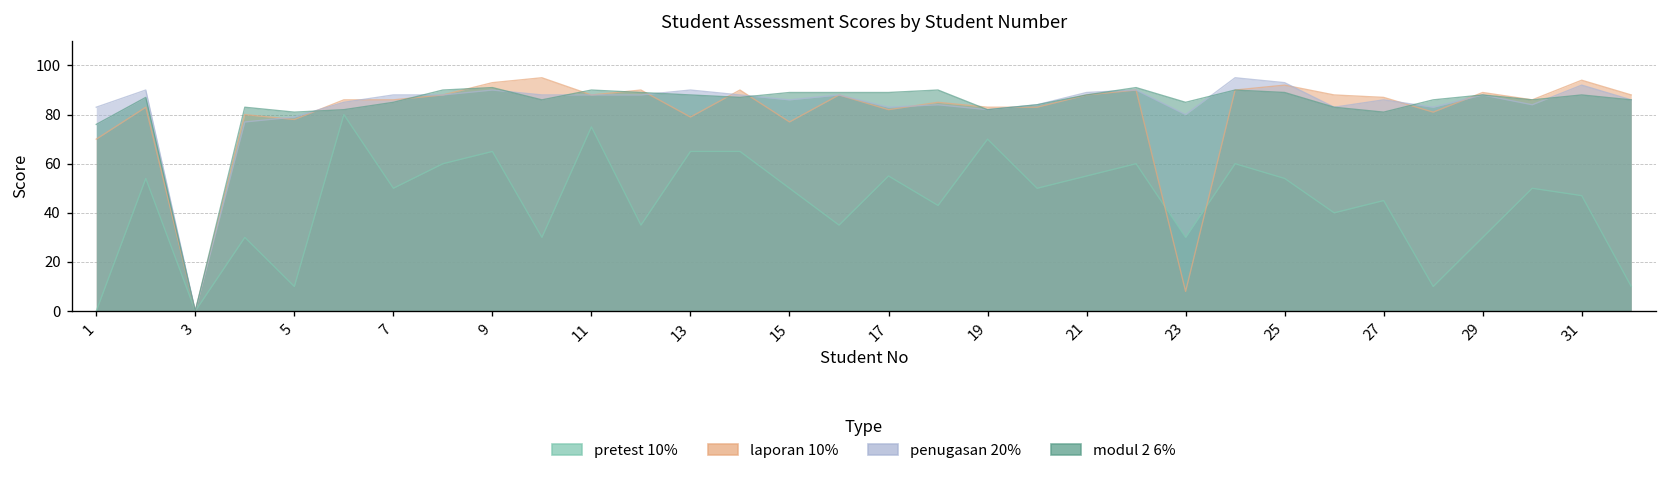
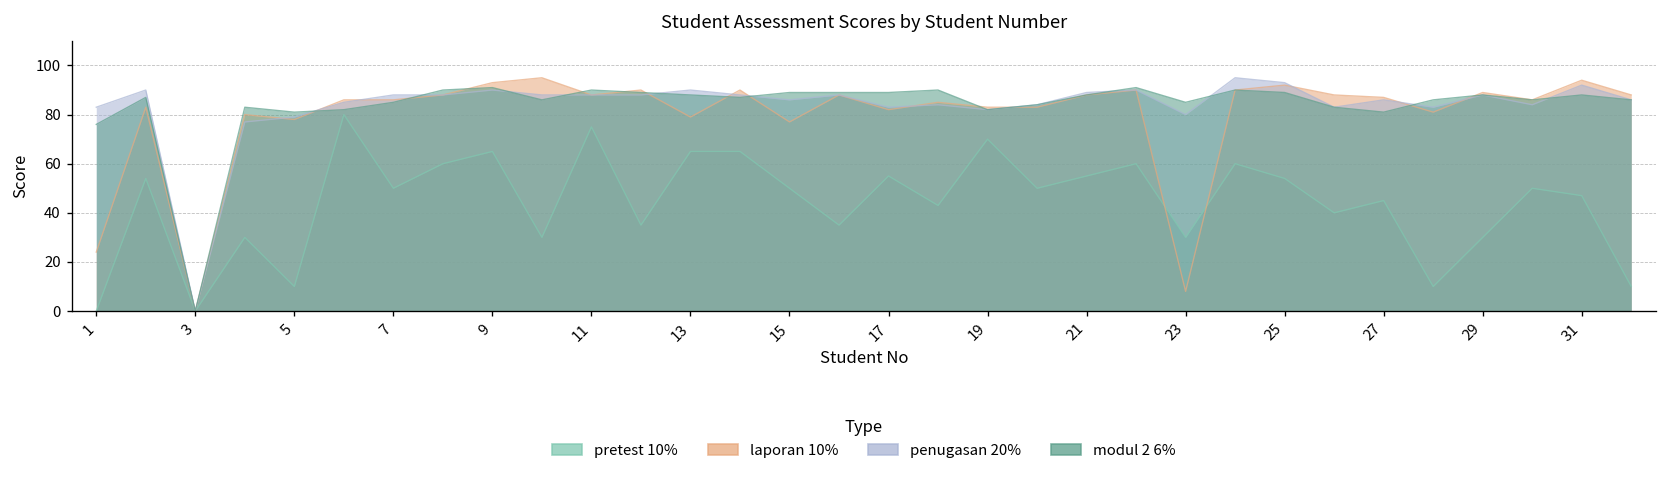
  {
    "laporan 10%": {
-     "1": 70,
+     "1": 24,
      "9": 93,
      "13": 79,
      "15": 77,
      "23": 8,
      "31": 94
    }
  }
